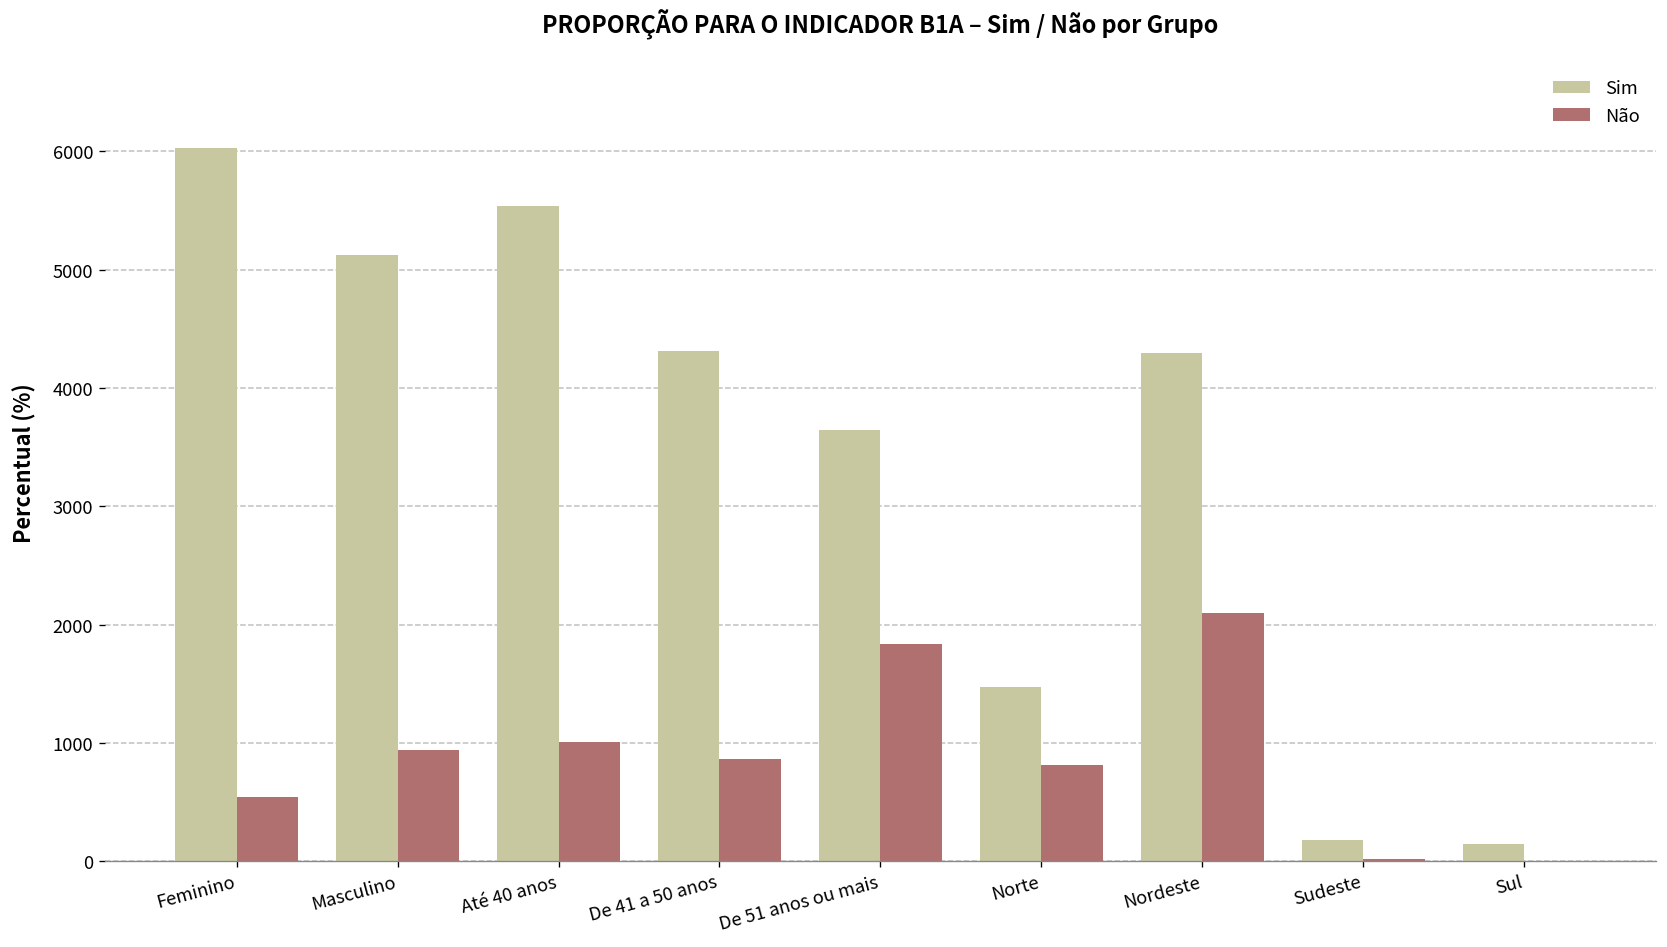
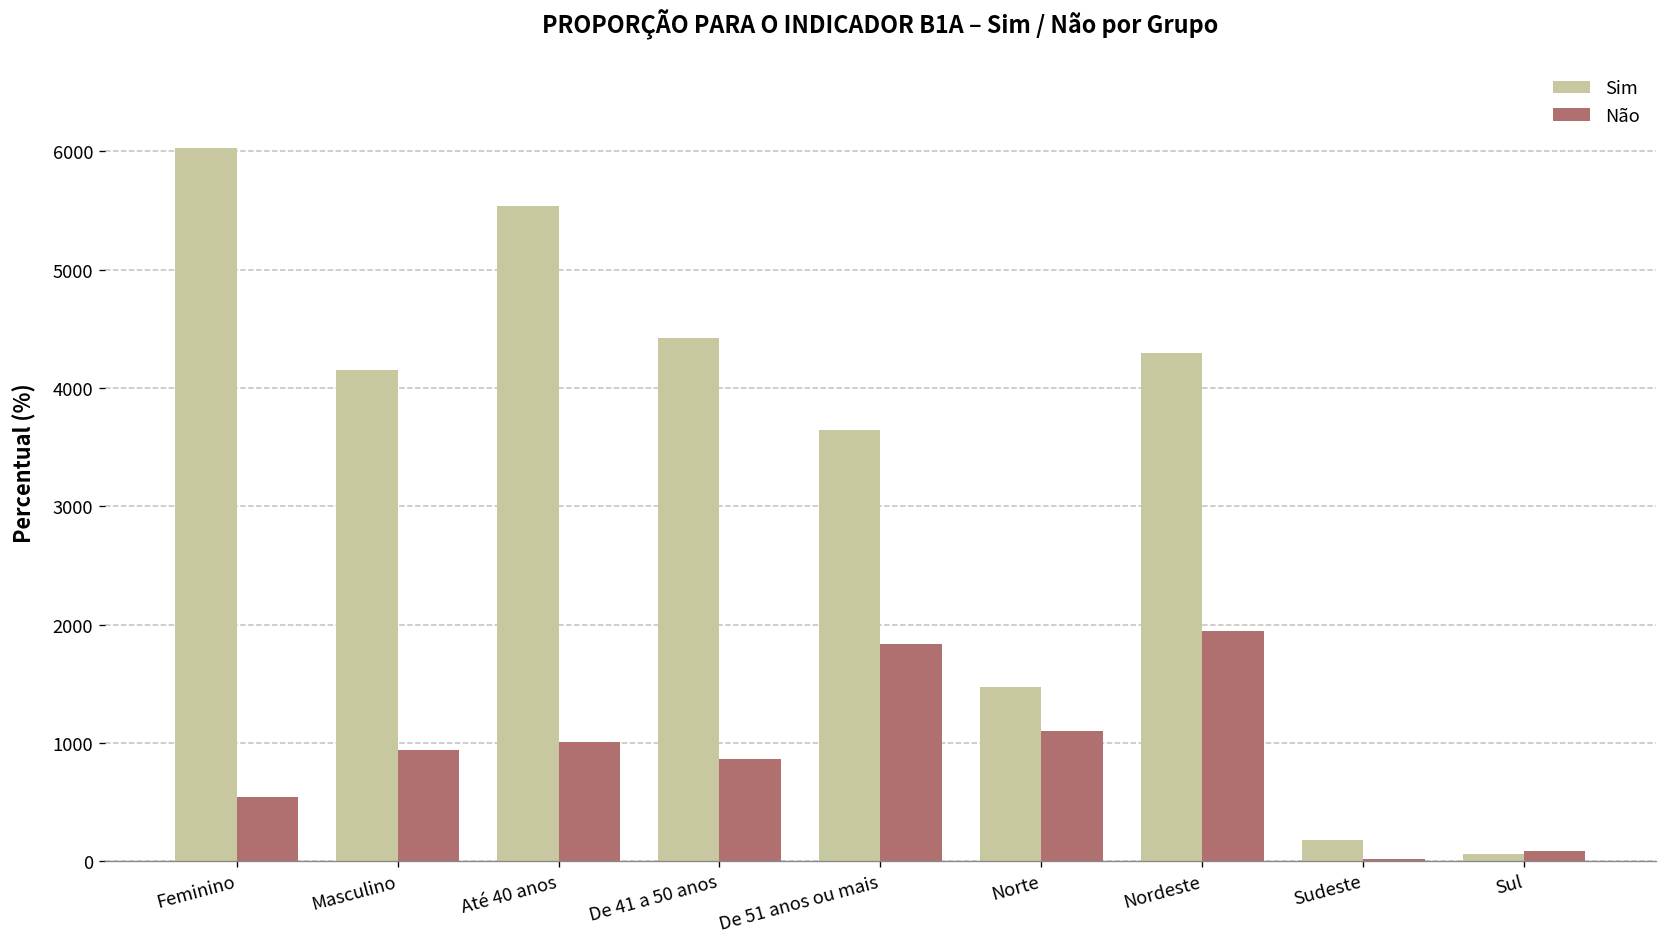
  {
    "Sim": {
      "Feminino": 6000,
-     "Masculino": 5100,
+     "Masculino": 4200,
      "Até 40 anos": 5500,
-     "De 41 a 50 anos": 4300,
+     "De 41 a 50 anos": 4400,
      "De 51 anos ou mais": 3600,
      "Norte": 1500,
      "Nordeste": 4300,
      "Sudeste": 200,
-     "Sul": 150
+     "Sul": 60
    },
    "Não": {
      "Feminino": 500,
      "Masculino": 900,
      "Até 40 anos": 1000,
      "De 41 a 50 anos": 900,
      "De 51 anos ou mais": 1800,
-     "Norte": 800,
-     "Nordeste": 2100,
-     "Sul": 0
+     "Norte": 1100,
+     "Nordeste": 1900,
+     "Sul": 100
    }
  }
